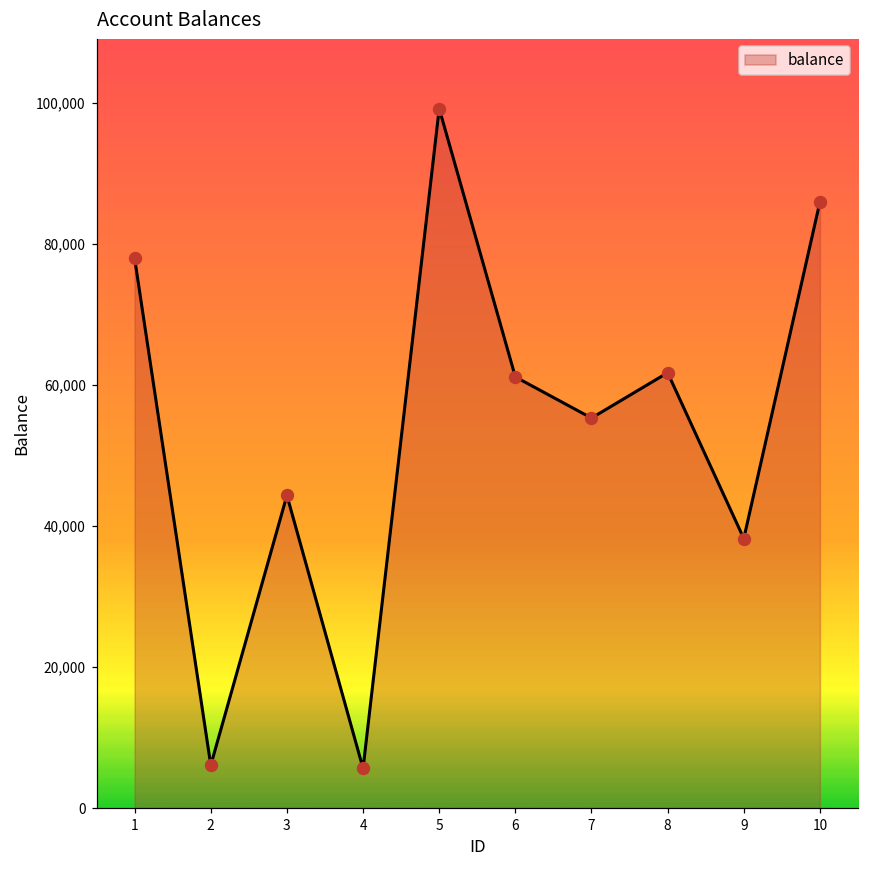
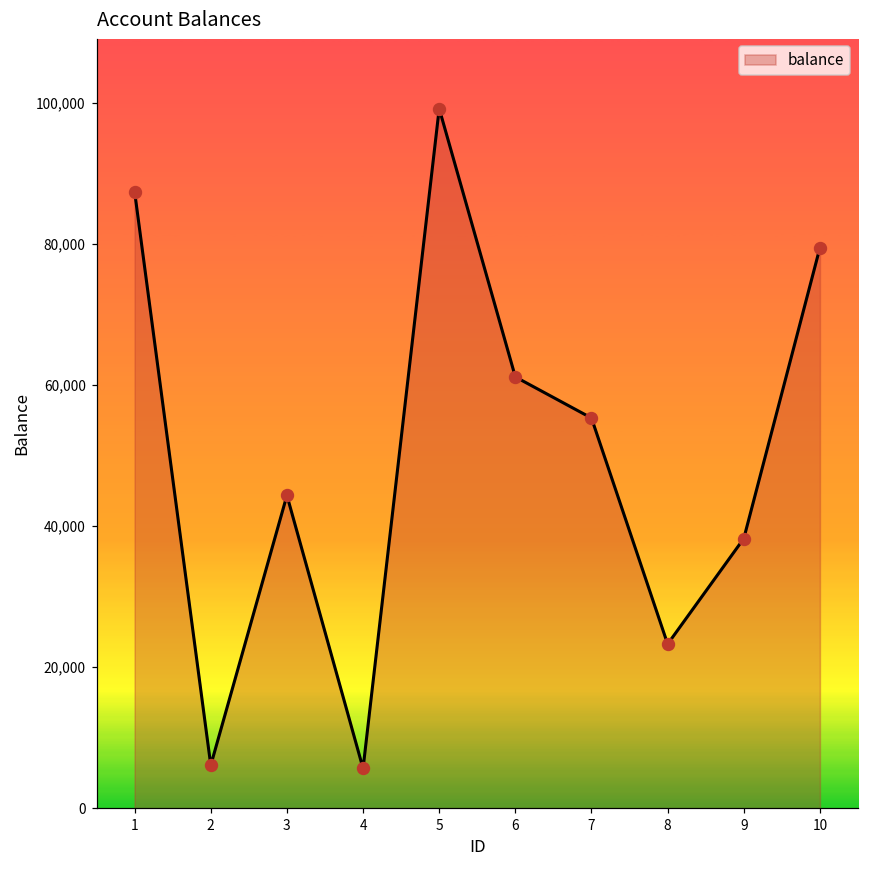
  {
-   "1": "78,000",
+   "1": "87,000",
    "2": "6,000",
    "3": "44,000",
    "4": "6,000",
    "5": "99,000",
    "6": "61,000",
    "7": "55,000",
-   "8": "62,000",
+   "8": "23,000",
    "9": "38,000",
-   "10": "86,000"
+   "10": "79,000"
  }
